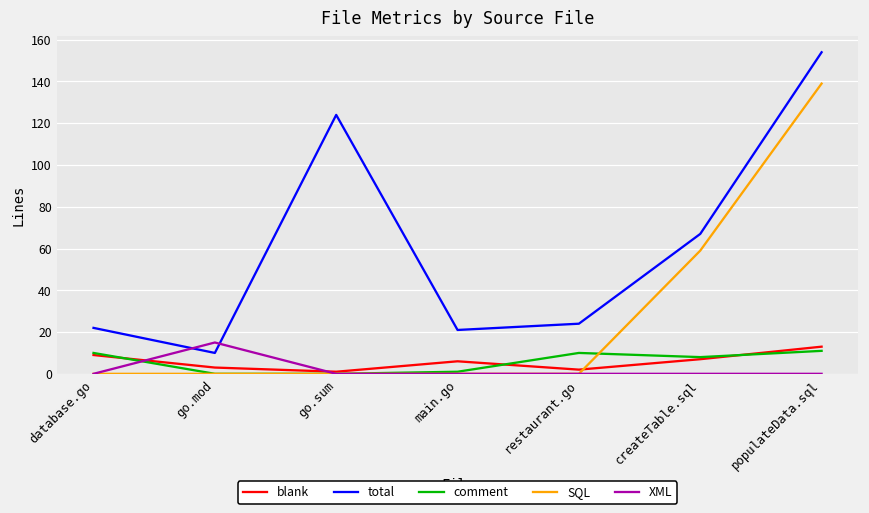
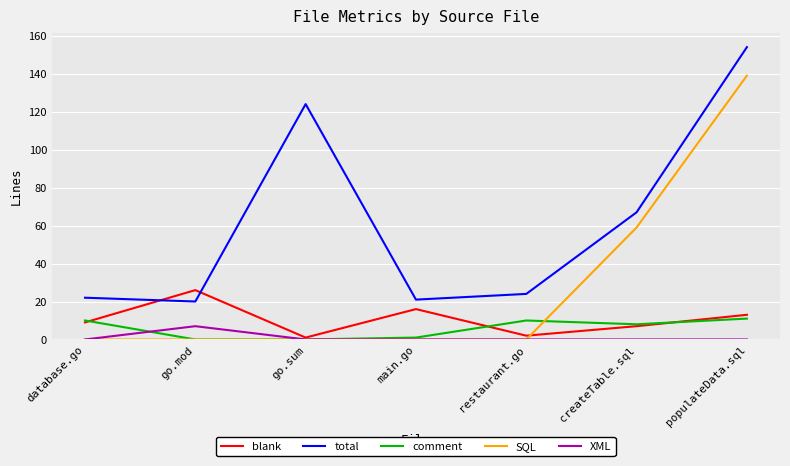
  {
    "blank": {
-     "go.mod": 3,
-     "main.go": 6,
+     "go.mod": 26,
+     "main.go": 16,
      "restaurant.go": 2,
      "populateData.sql": 13
    },
    "total": {
      "database.go": 22,
-     "go.mod": 10,
+     "go.mod": 20,
      "go.sum": 124,
      "main.go": 21,
      "restaurant.go": 24,
      "createTable.sql": 67,
      "populateData.sql": 154
    },
    "comment": {
      "restaurant.go": 10,
      "populateData.sql": 11
    },
    "SQL": {
      "createTable.sql": 59,
      "populateData.sql": 139
    },
    "XML": {
-     "go.mod": 15,
+     "go.mod": 7,
      "createTable.sql": 0,
      "populateData.sql": 0
    }
  }
